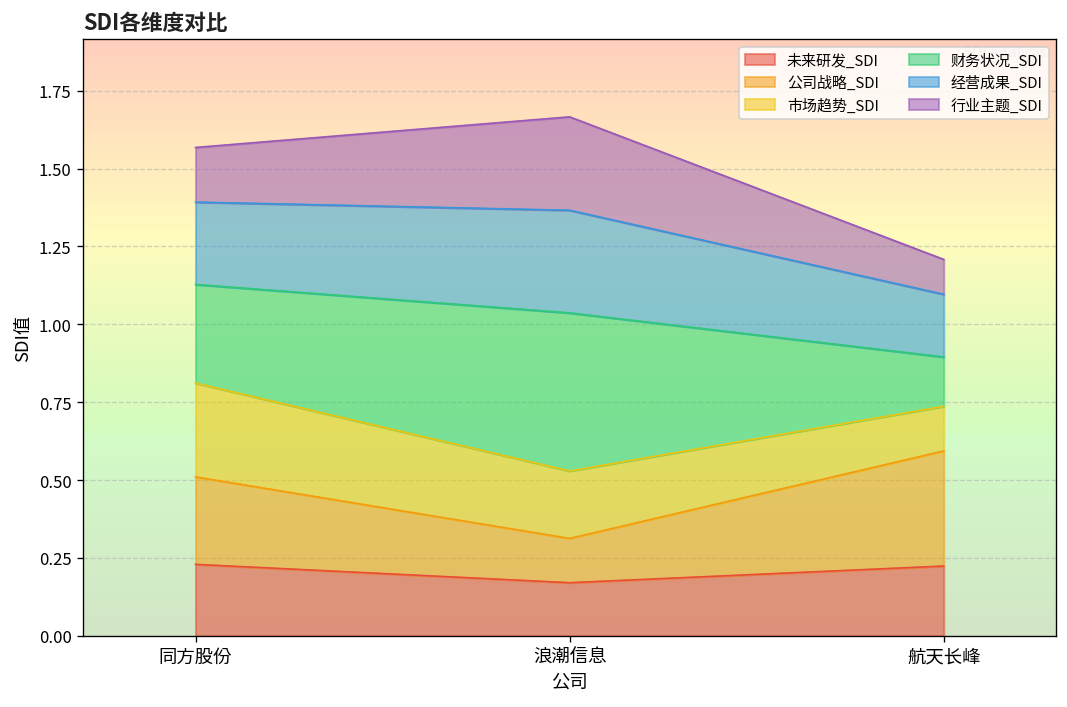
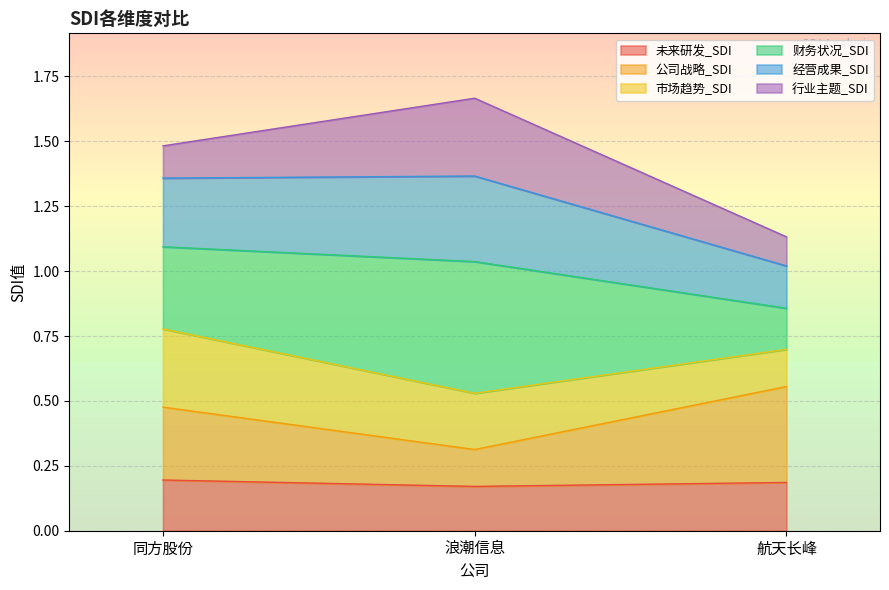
  {
    "未来研发_SDI": {
-     "同方股份": 0.23,
+     "同方股份": 0.20,
      "浪潮信息": 0.17,
-     "航天长峰": 0.22
+     "航天长峰": 0.19
    },
    "财务状况_SDI": {
      "同方股份": 0.32,
      "浪潮信息": 0.51,
      "航天长峰": 0.16
    },
    "经营成果_SDI": {
      "同方股份": 0.26,
      "浪潮信息": 0.33,
-     "航天长峰": 0.20
+     "航天长峰": 0.16
    },
    "行业主题_SDI": {
-     "同方股份": 0.18,
+     "同方股份": 0.12,
      "浪潮信息": 0.30,
      "航天长峰": 0.11
    }
  }
